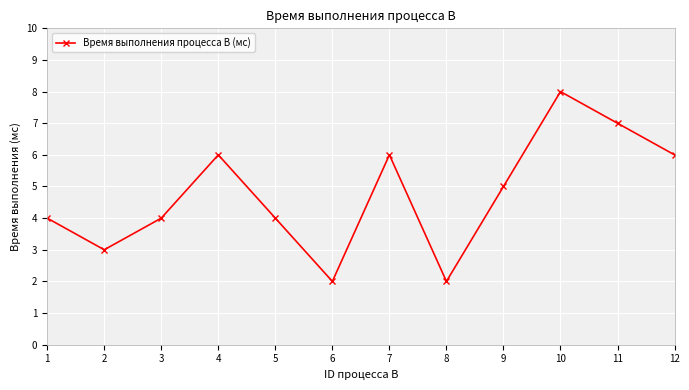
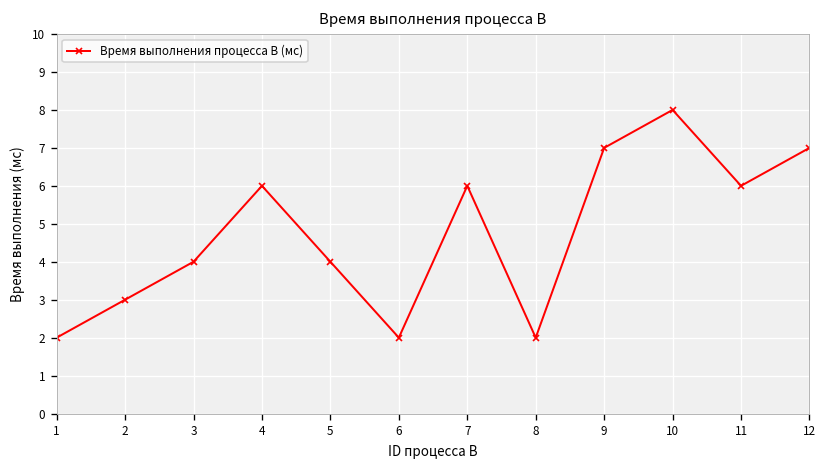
  {
-   "1": 4,
+   "1": 2,
    "2": 3,
    "3": 4,
    "4": 6,
    "5": 4,
    "6": 2,
    "7": 6,
    "8": 2,
-   "9": 5,
+   "9": 7,
    "10": 8,
-   "11": 7,
-   "12": 6
+   "11": 6,
+   "12": 7
  }
